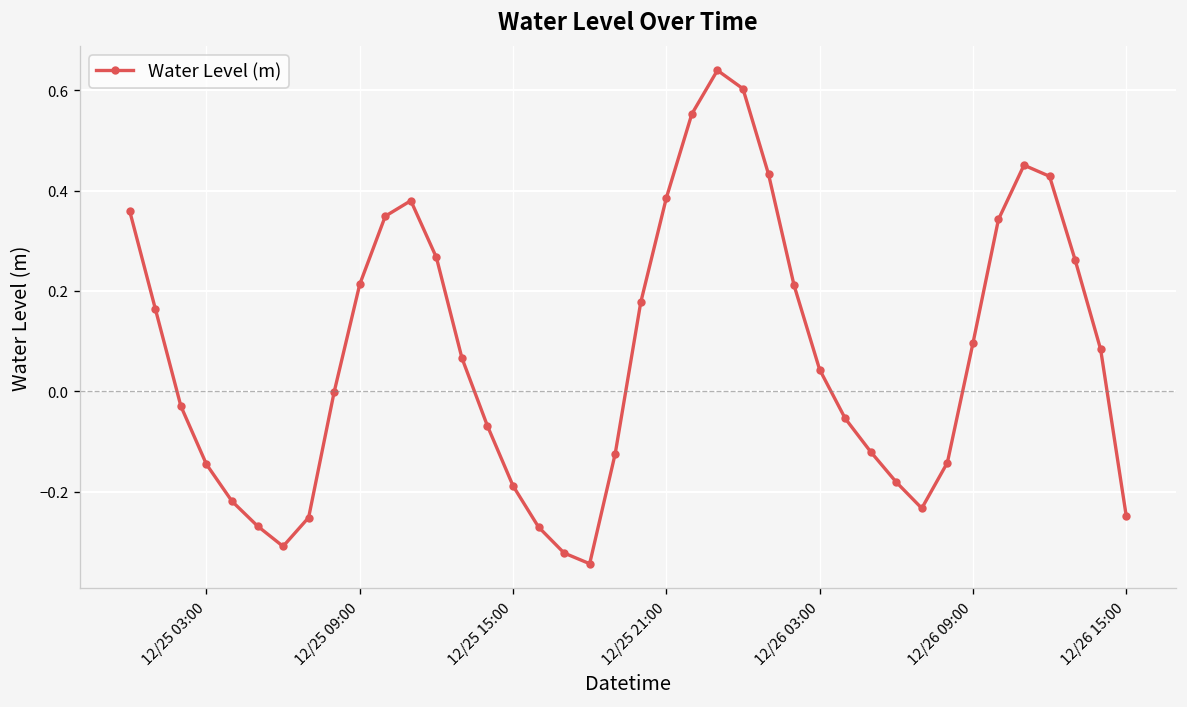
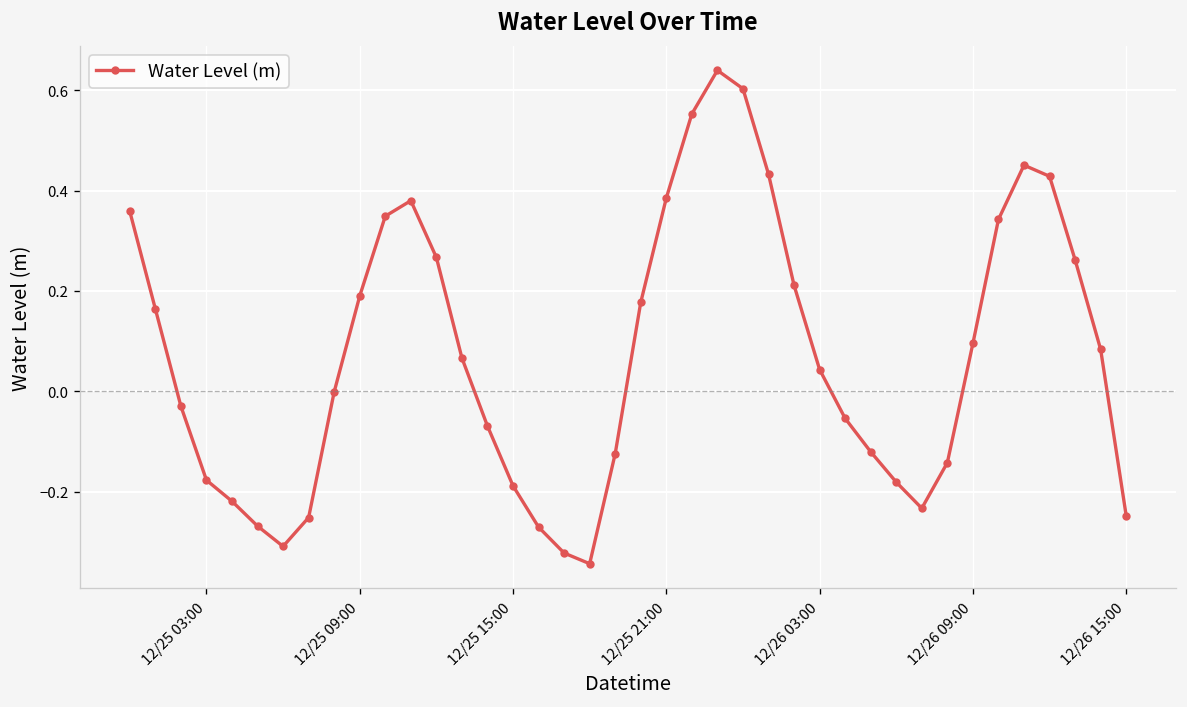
  {
-   "12/25 03:00": -0.15,
-   "12/25 09:00": 0.21,
+   "12/25 03:00": -0.18,
+   "12/25 09:00": 0.19,
    "12/25 15:00": -0.19,
    "12/25 21:00": 0.39,
    "12/26 03:00": 0.04,
    "12/26 09:00": 0.10,
    "12/26 15:00": -0.25
  }
